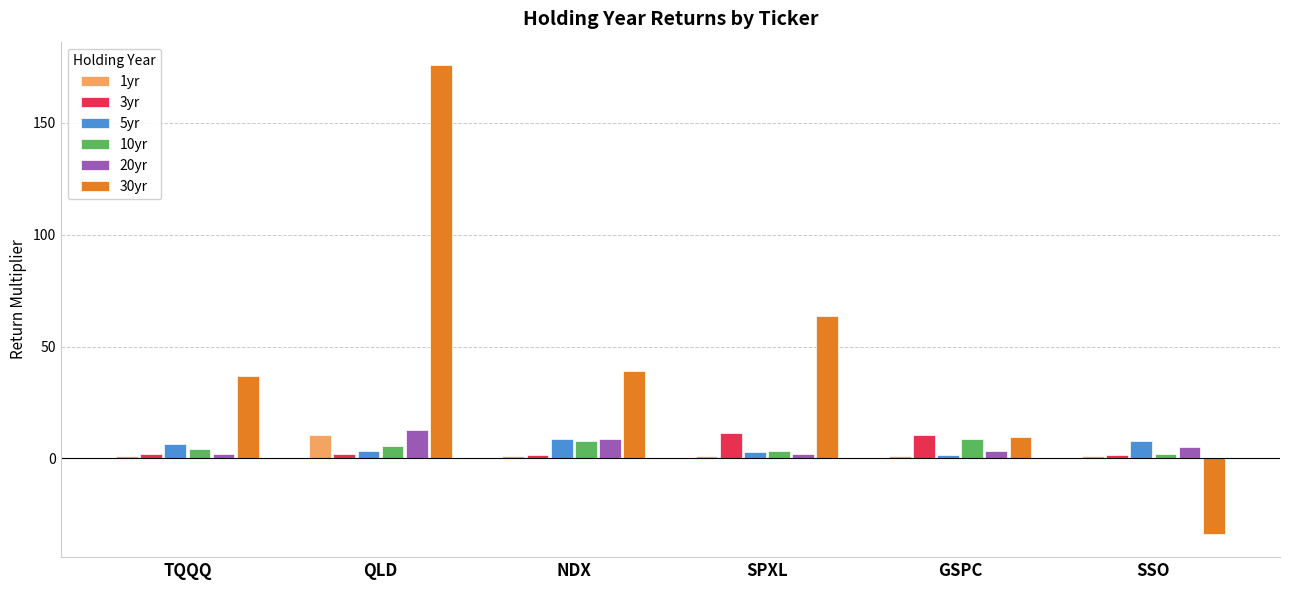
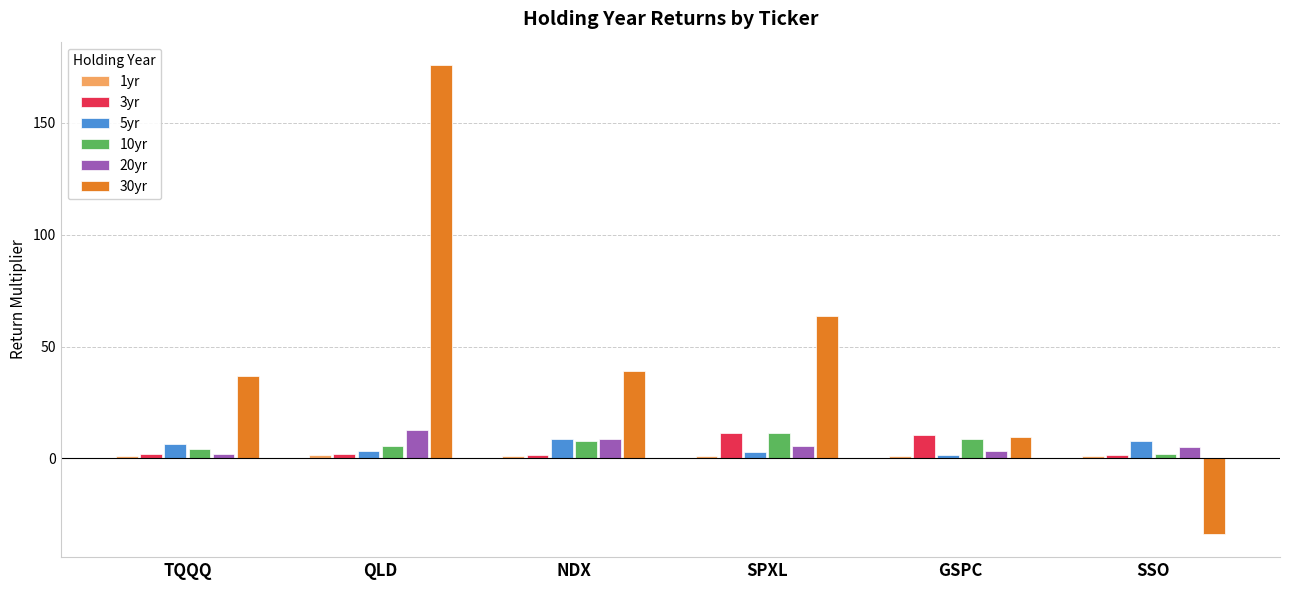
  {
    "1yr": {
      "TQQQ": 1,
-     "QLD": 11,
+     "QLD": 1,
      "NDX": 1,
      "SPXL": 1,
      "SSO": 1
    },
    "3yr": {
      "TQQQ": 2,
      "QLD": 2,
      "NDX": 2,
      "SPXL": 11,
      "GSPC": 10,
      "SSO": 2
    },
    "5yr": {
      "TQQQ": 6,
      "QLD": 3,
      "NDX": 9,
      "SPXL": 3,
      "GSPC": 2,
      "SSO": 8
    },
    "10yr": {
      "TQQQ": 4,
      "QLD": 6,
      "NDX": 8,
-     "SPXL": 3,
+     "SPXL": 11,
      "GSPC": 9,
      "SSO": 2
    },
    "20yr": {
      "TQQQ": 2,
      "QLD": 13,
      "NDX": 9,
-     "SPXL": 2,
+     "SPXL": 6,
      "GSPC": 3,
      "SSO": 5
    },
    "30yr": {
      "TQQQ": 37,
      "QLD": 176,
      "NDX": 39,
      "SPXL": 64,
      "GSPC": 9,
      "SSO": -34
    }
  }
